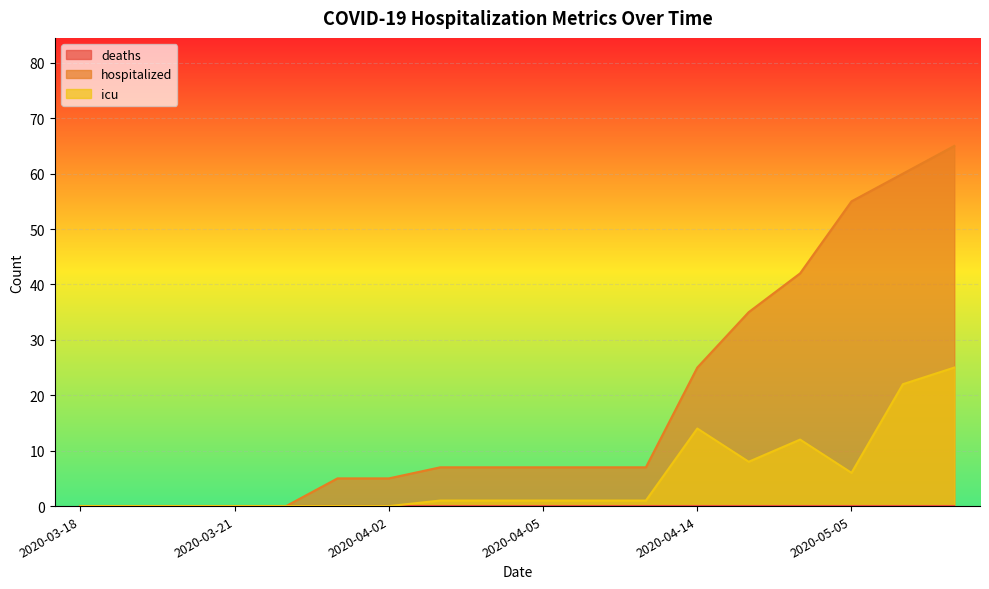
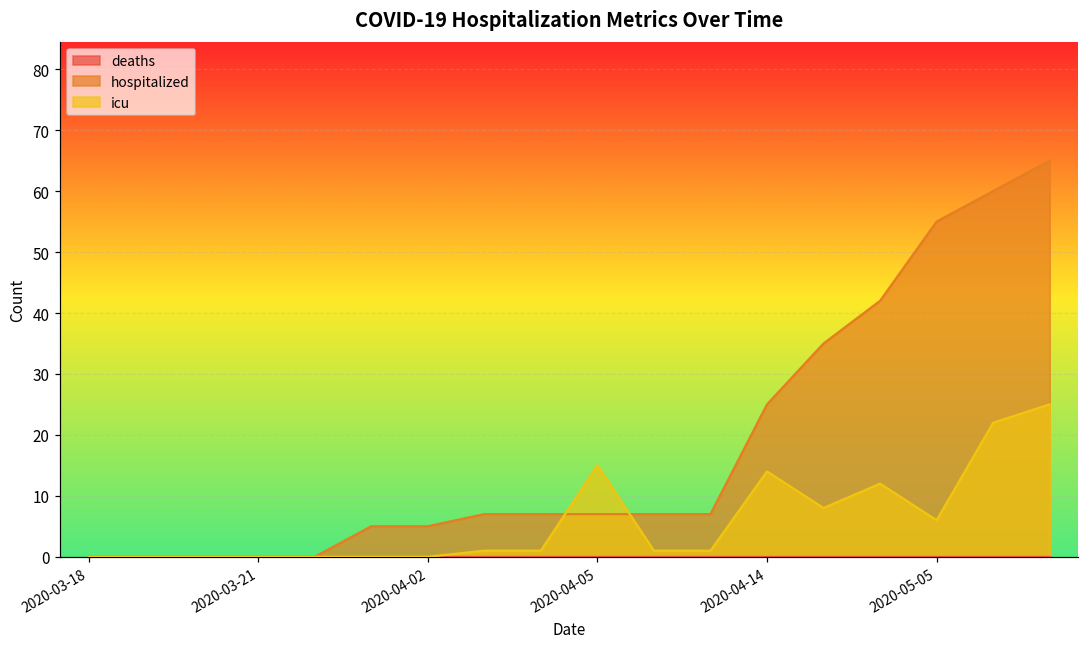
  {
    "icu": {
-     "2020-04-05": 1,
+     "2020-04-05": 15,
      "2020-04-14": 14,
      "2020-05-05": 6
    }
  }
